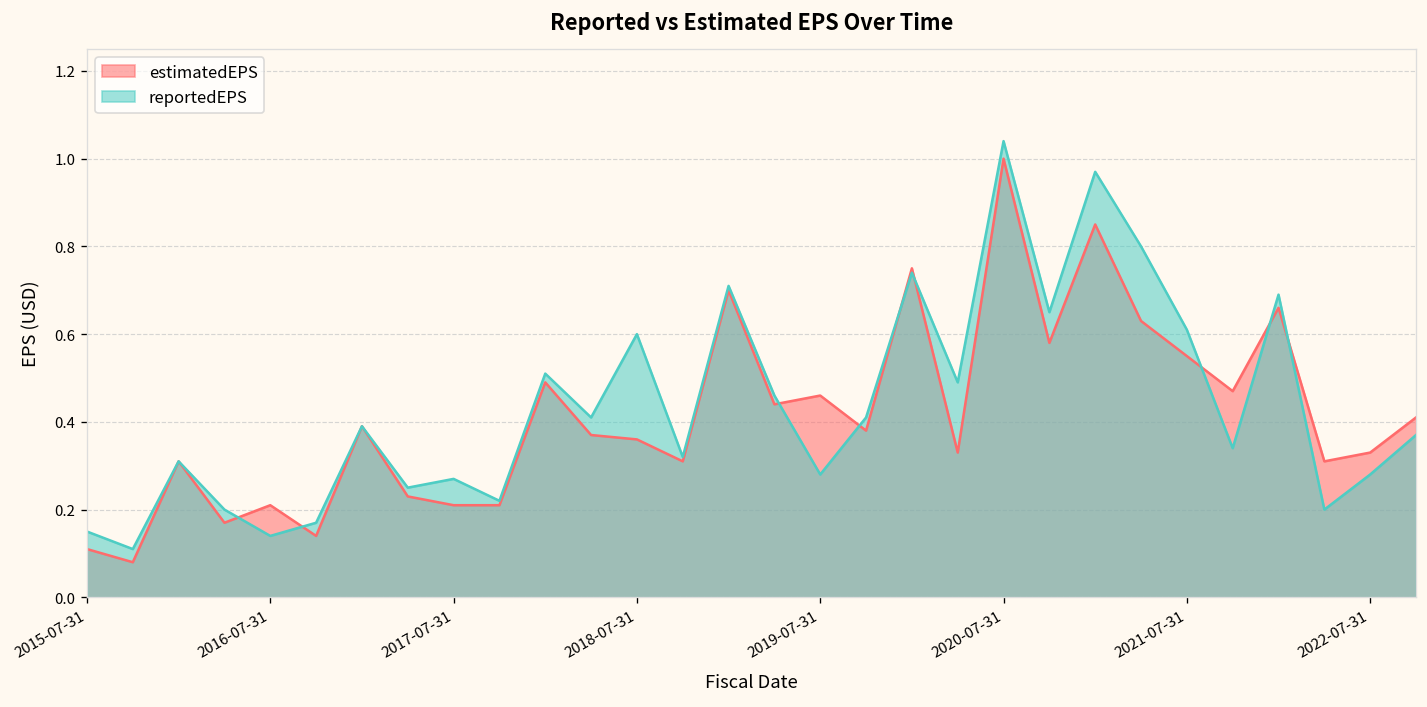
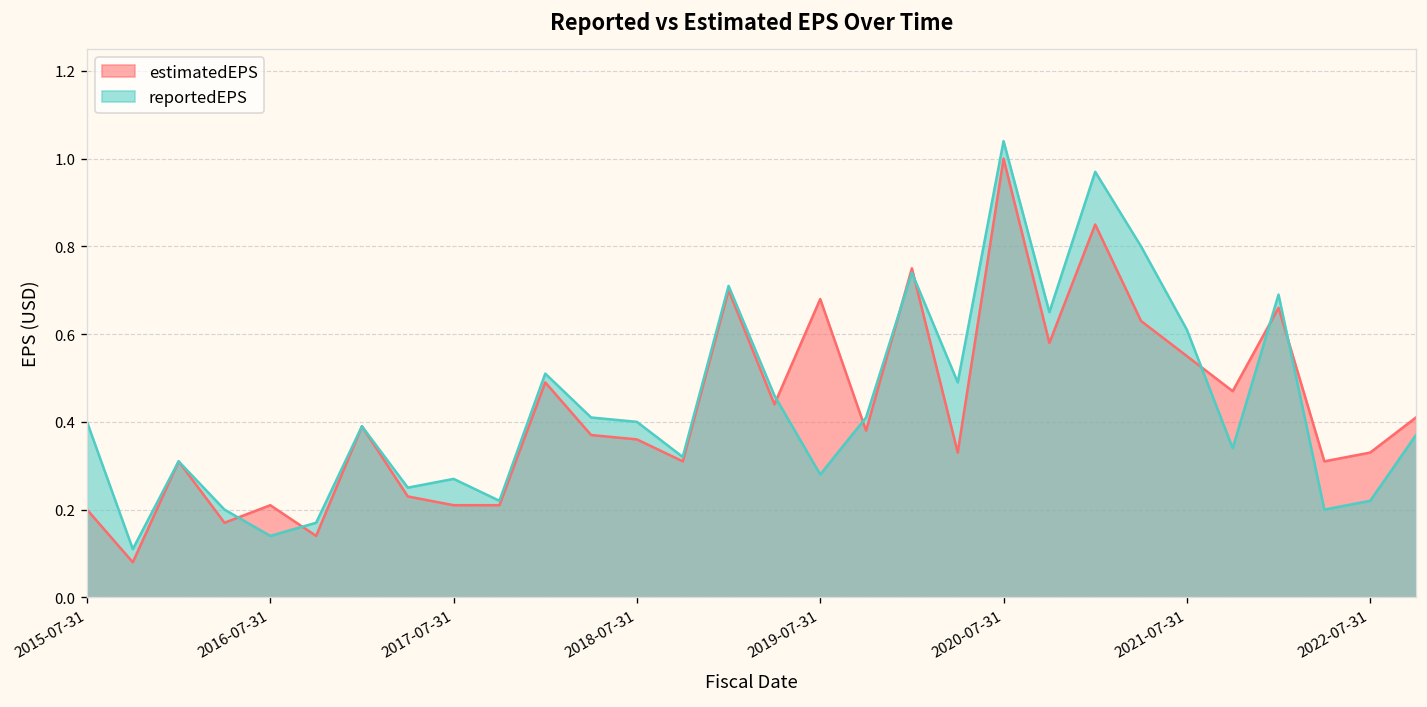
  {
    "estimatedEPS": {
-     "2015-07-31": 0.11,
+     "2015-07-31": 0.20,
      "2016-07-31": 0.21,
      "2017-07-31": 0.21,
      "2018-07-31": 0.36,
-     "2019-07-31": 0.46,
+     "2019-07-31": 0.68,
      "2020-07-31": 1.00,
      "2021-07-31": 0.55,
      "2022-07-31": 0.33
    },
    "reportedEPS": {
-     "2015-07-31": 0.15,
+     "2015-07-31": 0.40,
      "2016-07-31": 0.14,
      "2017-07-31": 0.27,
-     "2018-07-31": 0.6,
+     "2018-07-31": 0.4,
      "2019-07-31": 0.28,
      "2020-07-31": 1.04,
      "2021-07-31": 0.61,
-     "2022-07-31": 0.28
+     "2022-07-31": 0.22
    }
  }
